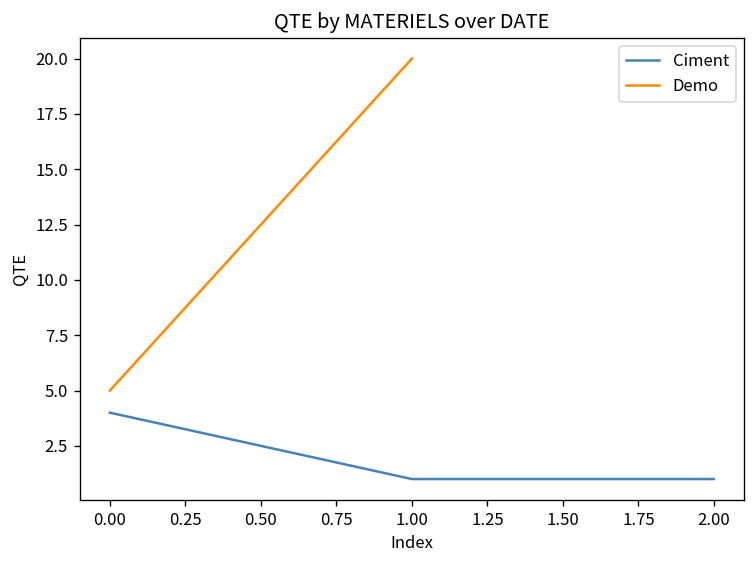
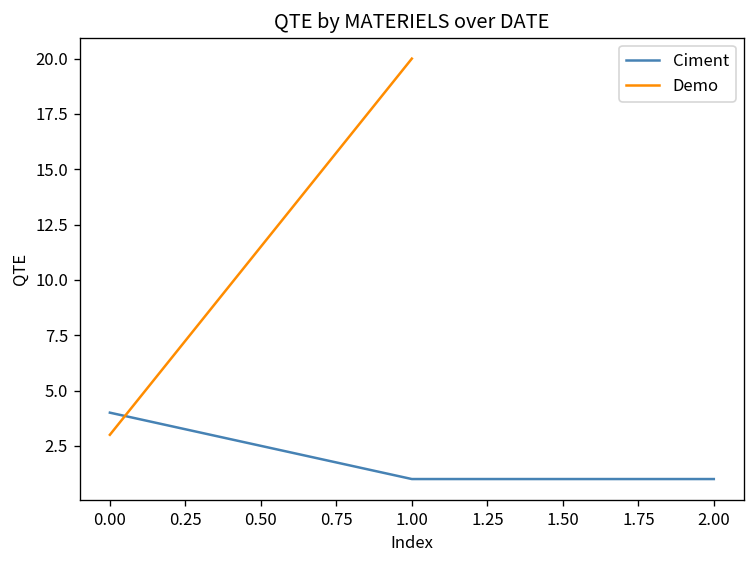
  {
    "Ciment": {
      "0.00": 4,
      "1.00": 1,
      "2.00": 1
    },
    "Demo": {
-     "0.00": 5,
+     "0.00": 3,
      "1.00": 20
    }
  }
